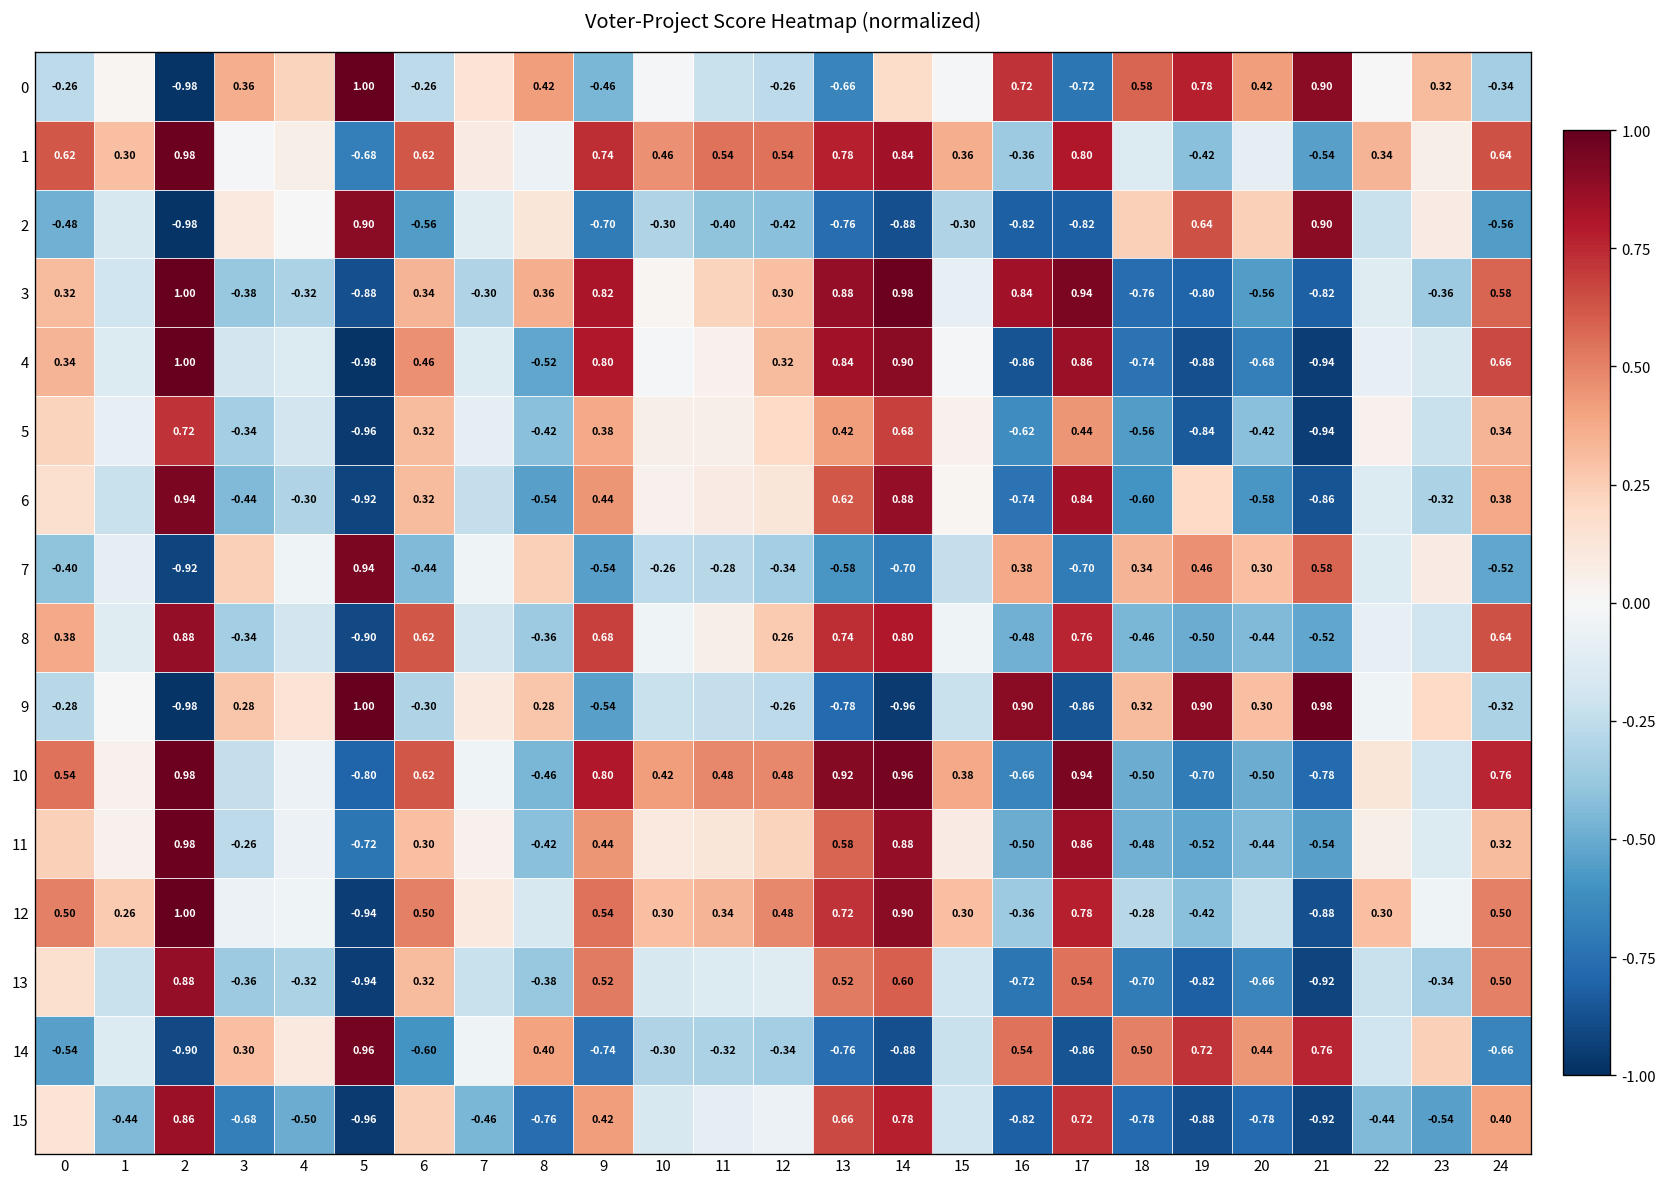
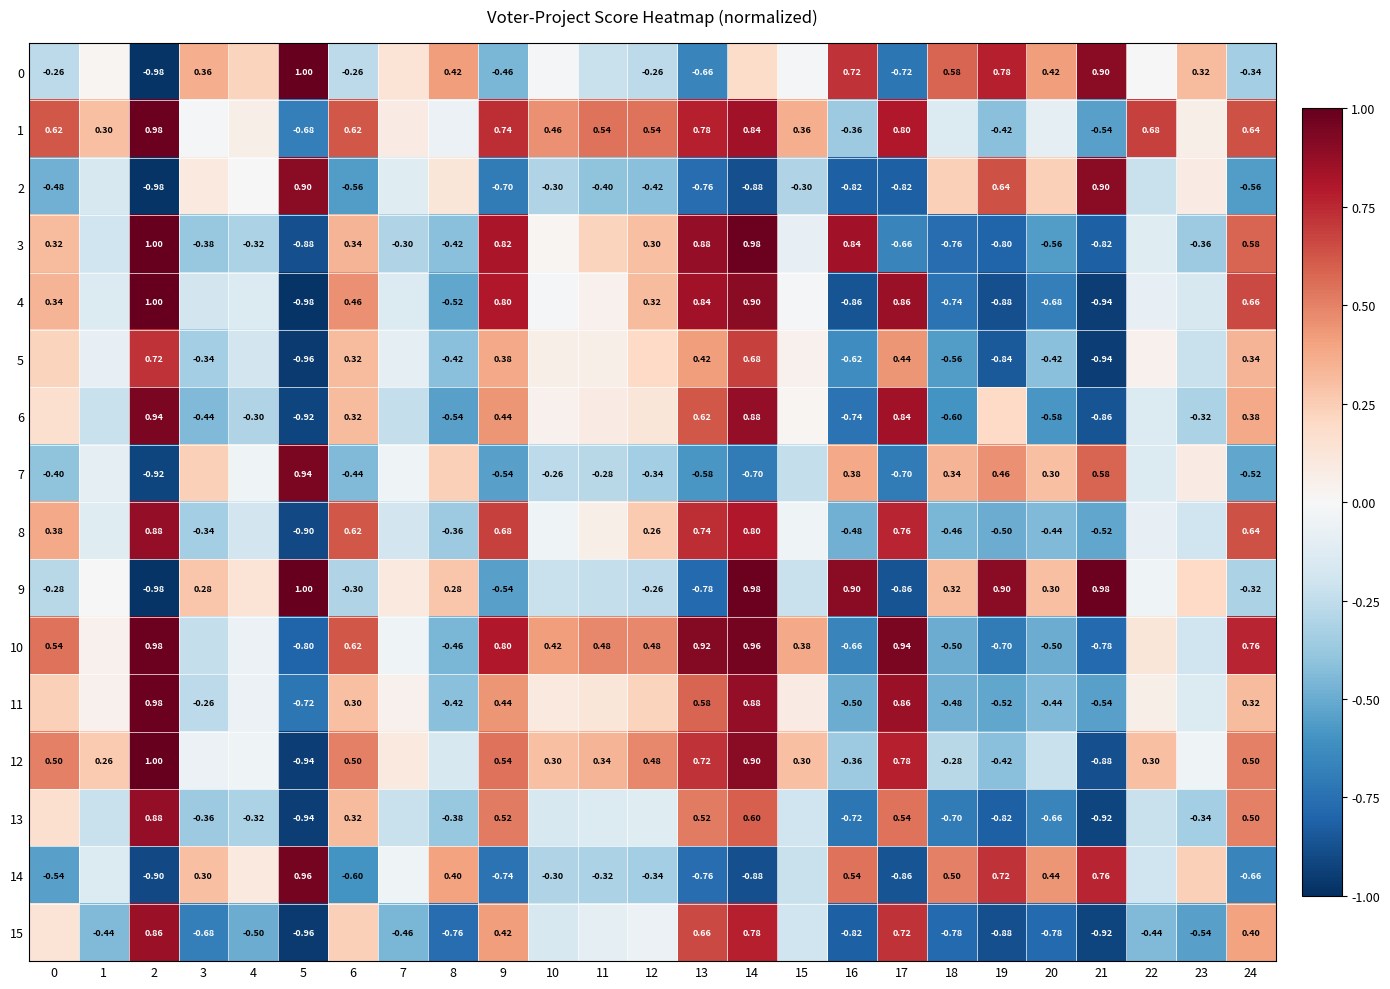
  {
    "1": {
      "0": 0.62,
      "1": 0.30,
      "2": 0.98,
      "5": -0.68,
      "6": 0.62,
      "9": 0.74,
      "10": 0.46,
      "11": 0.54,
      "12": 0.54,
      "13": 0.78,
      "14": 0.84,
      "15": 0.36,
      "16": -0.36,
      "17": 0.80,
      "19": -0.42,
      "21": -0.54,
-     "22": 0.34,
+     "22": 0.68,
      "24": 0.64
    },
    "3": {
      "0": 0.32,
      "2": 1.00,
      "3": -0.38,
      "4": -0.32,
      "5": -0.88,
      "6": 0.34,
      "7": -0.30,
-     "8": 0.36,
+     "8": -0.42,
      "9": 0.82,
      "12": 0.30,
      "13": 0.88,
      "14": 0.98,
      "16": 0.84,
-     "17": 0.94,
+     "17": -0.66,
      "18": -0.76,
      "19": -0.80,
      "20": -0.56,
      "21": -0.82,
      "23": -0.36,
      "24": 0.58
    },
    "9": {
      "0": -0.28,
      "2": -0.98,
      "3": 0.28,
      "5": 1.00,
      "6": -0.30,
      "8": 0.28,
      "9": -0.54,
      "12": -0.26,
      "13": -0.78,
-     "14": -0.96,
+     "14": 0.98,
      "16": 0.90,
      "17": -0.86,
      "18": 0.32,
      "19": 0.90,
      "20": 0.30,
      "21": 0.98,
      "24": -0.32
    }
  }
